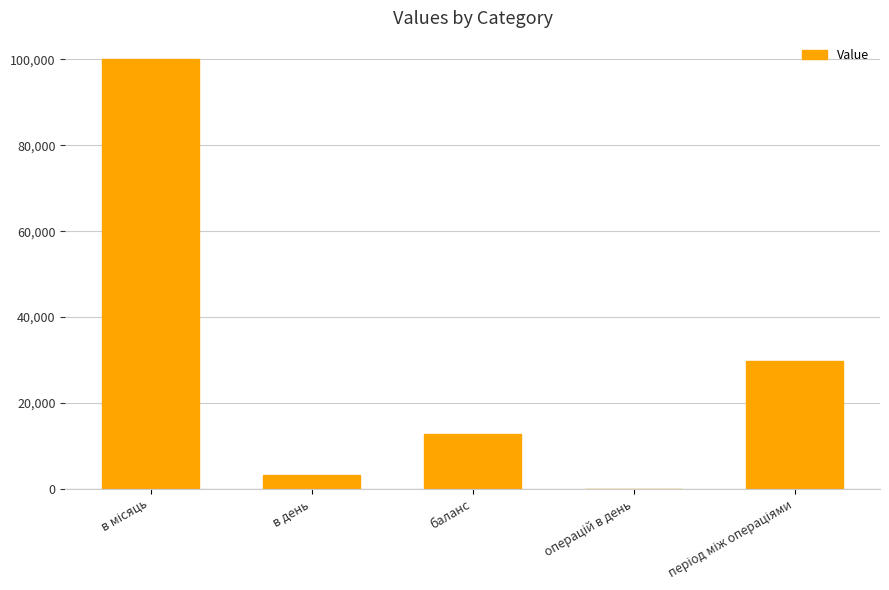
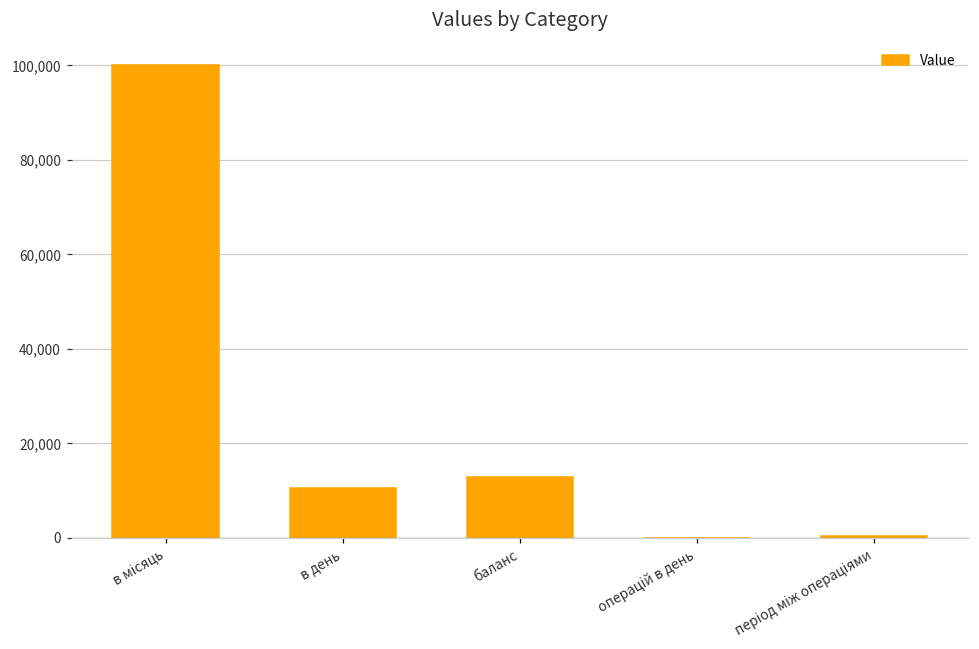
  {
    "в місяць": "100,000",
-   "в день": "3,000",
+   "в день": "10,000",
    "баланс": "13,000",
-   "період між операціями": "30,000"
+   "період між операціями": "0"
  }
